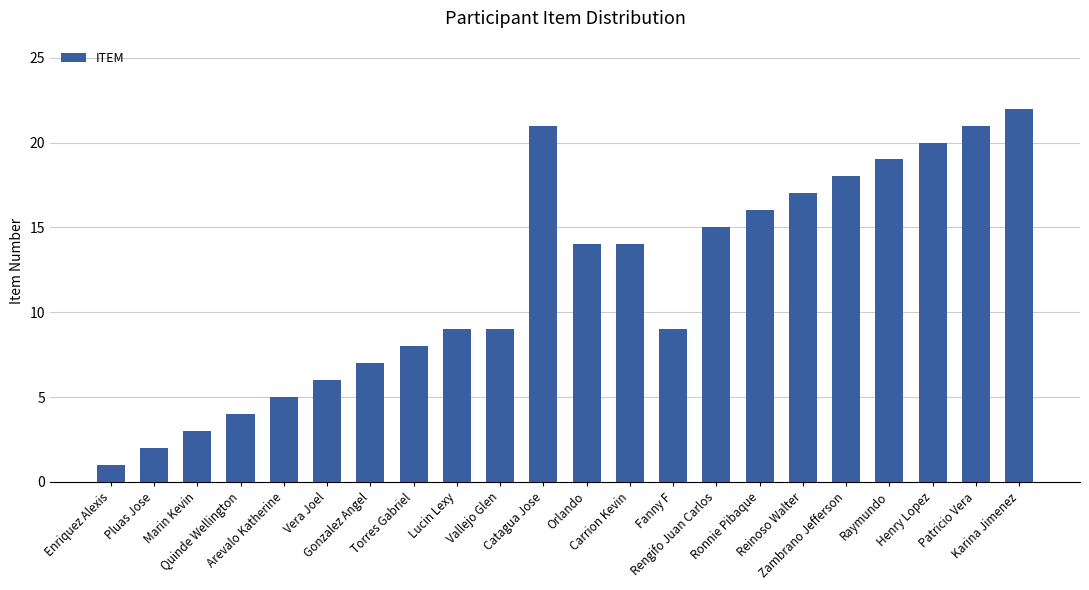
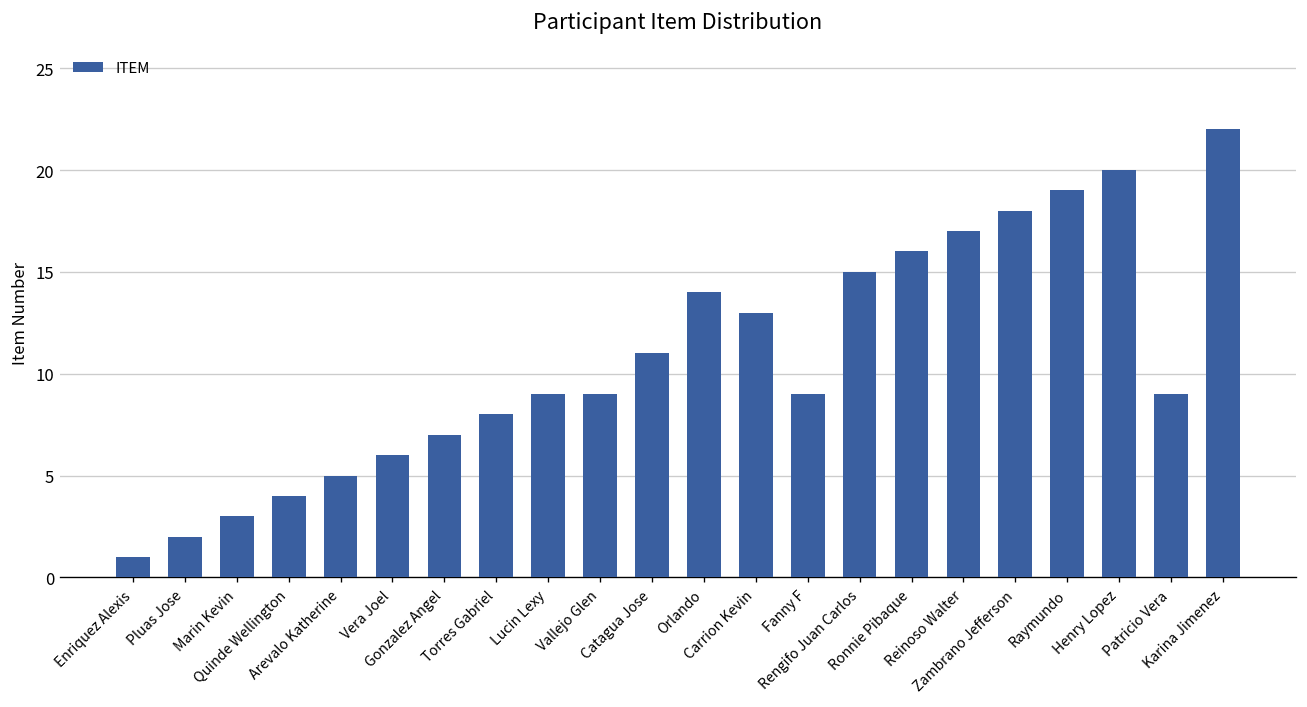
  {
    "Enriquez Alexis": 1,
    "Pluas Jose": 2,
    "Marin Kevin": 3,
    "Quinde Wellington": 4,
    "Arevalo Katherine": 5,
    "Vera Joel": 6,
    "Gonzalez Angel": 7,
    "Torres Gabriel": 8,
    "Lucin Lexy": 9,
    "Vallejo Glen": 9,
-   "Catagua Jose": 21,
+   "Catagua Jose": 11,
    "Orlando": 14,
-   "Carrion Kevin": 14,
+   "Carrion Kevin": 13,
    "Fanny F": 9,
    "Rengifo Juan Carlos": 15,
    "Ronnie Pibaque": 16,
    "Reinoso Walter": 17,
    "Zambrano Jefferson": 18,
    "Raymundo": 19,
    "Henry Lopez": 20,
-   "Patricio Vera": 21,
+   "Patricio Vera": 9,
    "Karina Jimenez": 22
  }
